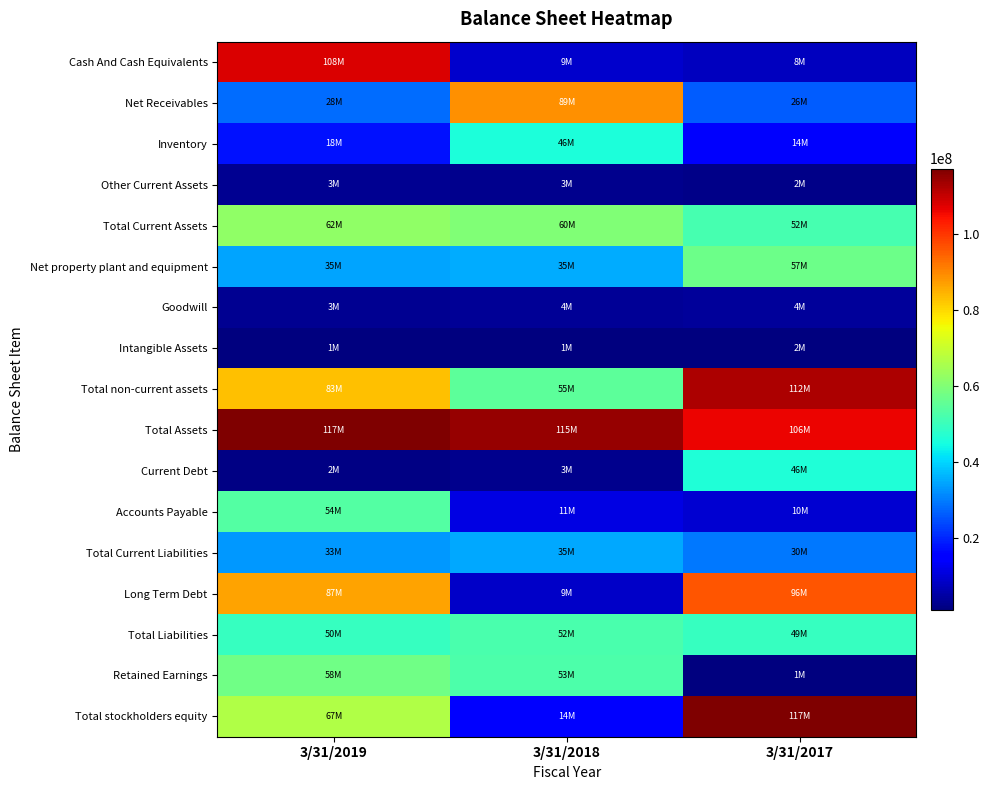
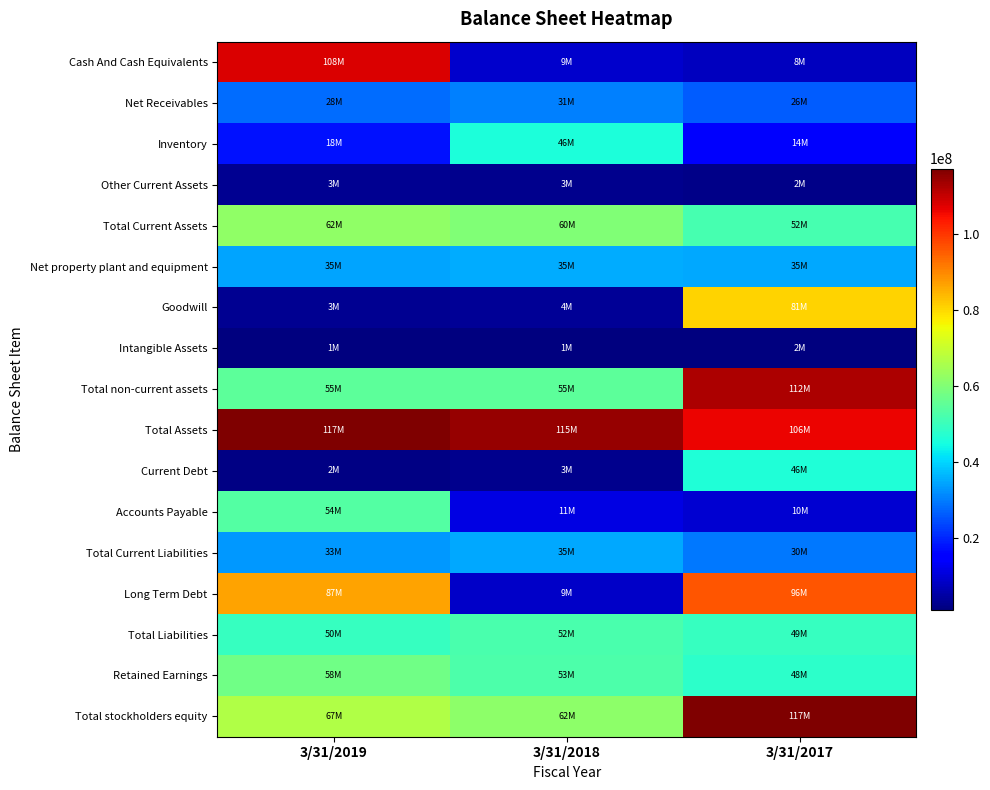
  {
    "Cash And Cash Equivalents": {
      "3/31/2019": "108M",
      "3/31/2018": "9M",
      "3/31/2017": "8M"
    },
    "Net Receivables": {
      "3/31/2019": "28M",
-     "3/31/2018": "89M",
+     "3/31/2018": "31M",
      "3/31/2017": "26M"
    },
    "Inventory": {
      "3/31/2019": "18M",
      "3/31/2018": "46M",
      "3/31/2017": "14M"
    },
    "Other Current Assets": {
      "3/31/2019": "3M",
      "3/31/2018": "3M",
      "3/31/2017": "2M"
    },
    "Total Current Assets": {
      "3/31/2019": "62M",
      "3/31/2018": "60M",
      "3/31/2017": "52M"
    },
    "Net property plant and equipment": {
      "3/31/2019": "35M",
      "3/31/2018": "35M",
-     "3/31/2017": "57M"
+     "3/31/2017": "35M"
    },
    "Goodwill": {
      "3/31/2019": "3M",
      "3/31/2018": "4M",
-     "3/31/2017": "4M"
+     "3/31/2017": "81M"
    },
    "Intangible Assets": {
      "3/31/2019": "1M",
      "3/31/2018": "1M",
      "3/31/2017": "2M"
    },
    "Total non-current assets": {
-     "3/31/2019": "83M",
+     "3/31/2019": "55M",
      "3/31/2018": "55M",
      "3/31/2017": "112M"
    },
    "Total Assets": {
      "3/31/2019": "117M",
      "3/31/2018": "115M",
      "3/31/2017": "106M"
    },
    "Current Debt": {
      "3/31/2019": "2M",
      "3/31/2018": "3M",
      "3/31/2017": "46M"
    },
    "Accounts Payable": {
      "3/31/2019": "54M",
      "3/31/2018": "11M",
      "3/31/2017": "10M"
    },
    "Total Current Liabilities": {
      "3/31/2019": "33M",
      "3/31/2018": "35M",
      "3/31/2017": "30M"
    },
    "Long Term Debt": {
      "3/31/2019": "87M",
      "3/31/2018": "9M",
      "3/31/2017": "96M"
    },
    "Total Liabilities": {
      "3/31/2019": "50M",
      "3/31/2018": "52M",
      "3/31/2017": "49M"
    },
    "Retained Earnings": {
      "3/31/2019": "58M",
      "3/31/2018": "53M",
-     "3/31/2017": "1M"
+     "3/31/2017": "48M"
    },
    "Total stockholders equity": {
      "3/31/2019": "67M",
-     "3/31/2018": "14M",
+     "3/31/2018": "62M",
      "3/31/2017": "117M"
    }
  }
